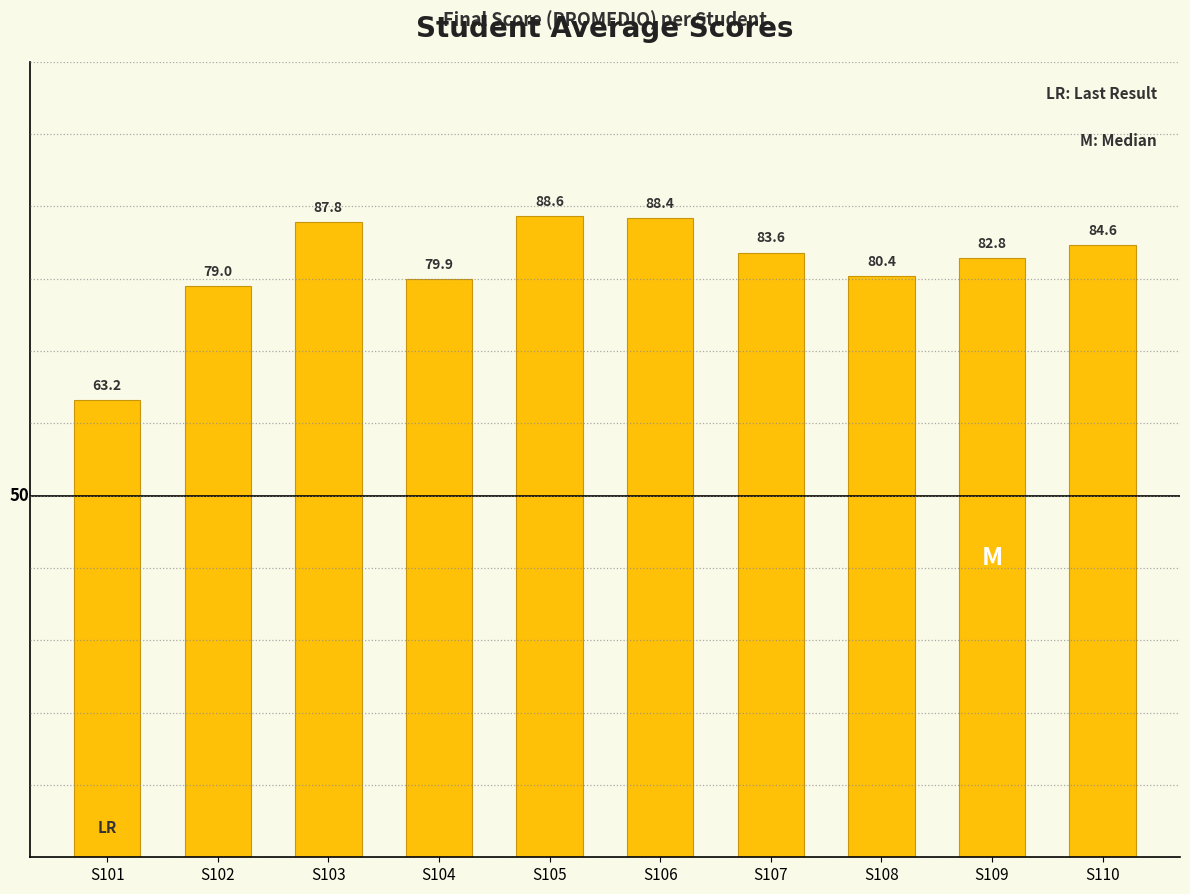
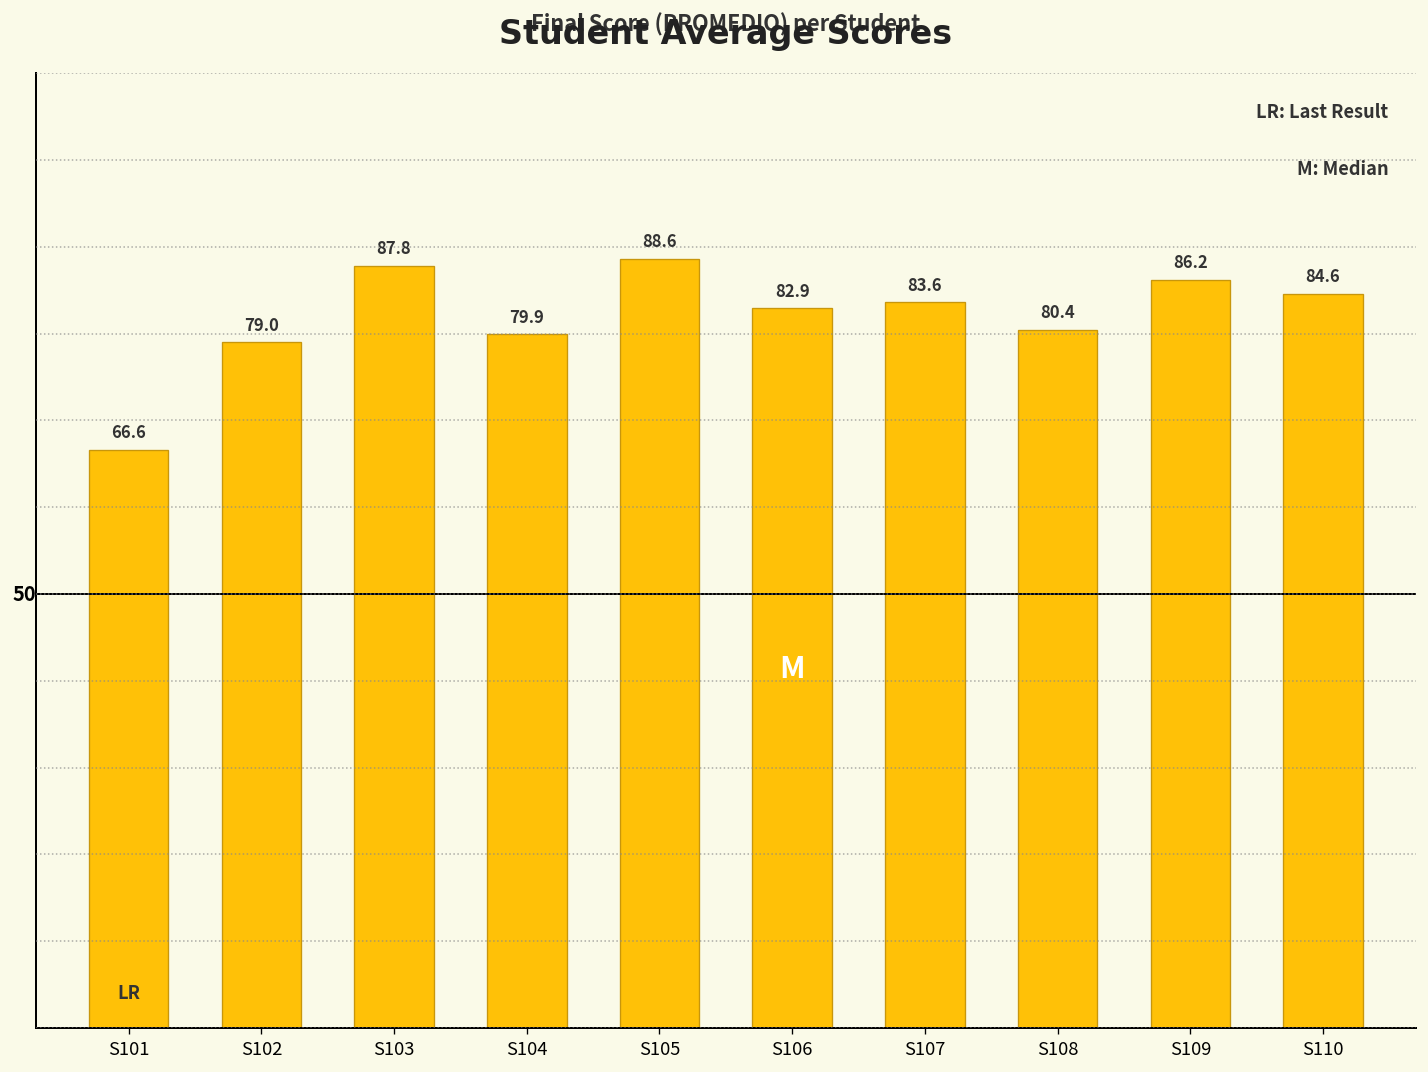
  {
-   "S101": 63.2,
+   "S101": 66.6,
    "S102": 79.0,
    "S103": 87.8,
    "S104": 79.9,
    "S105": 88.6,
-   "S106": 88.4,
+   "S106": 82.9,
    "S107": 83.6,
    "S108": 80.4,
-   "S109": 82.8,
+   "S109": 86.2,
    "S110": 84.6
  }
